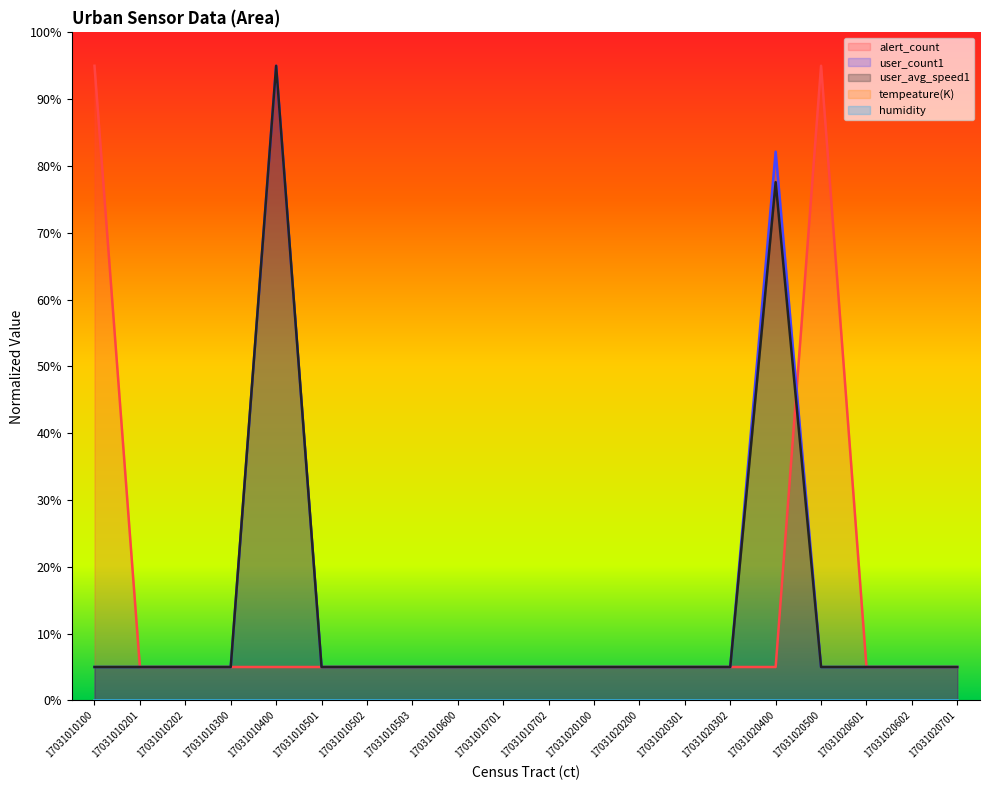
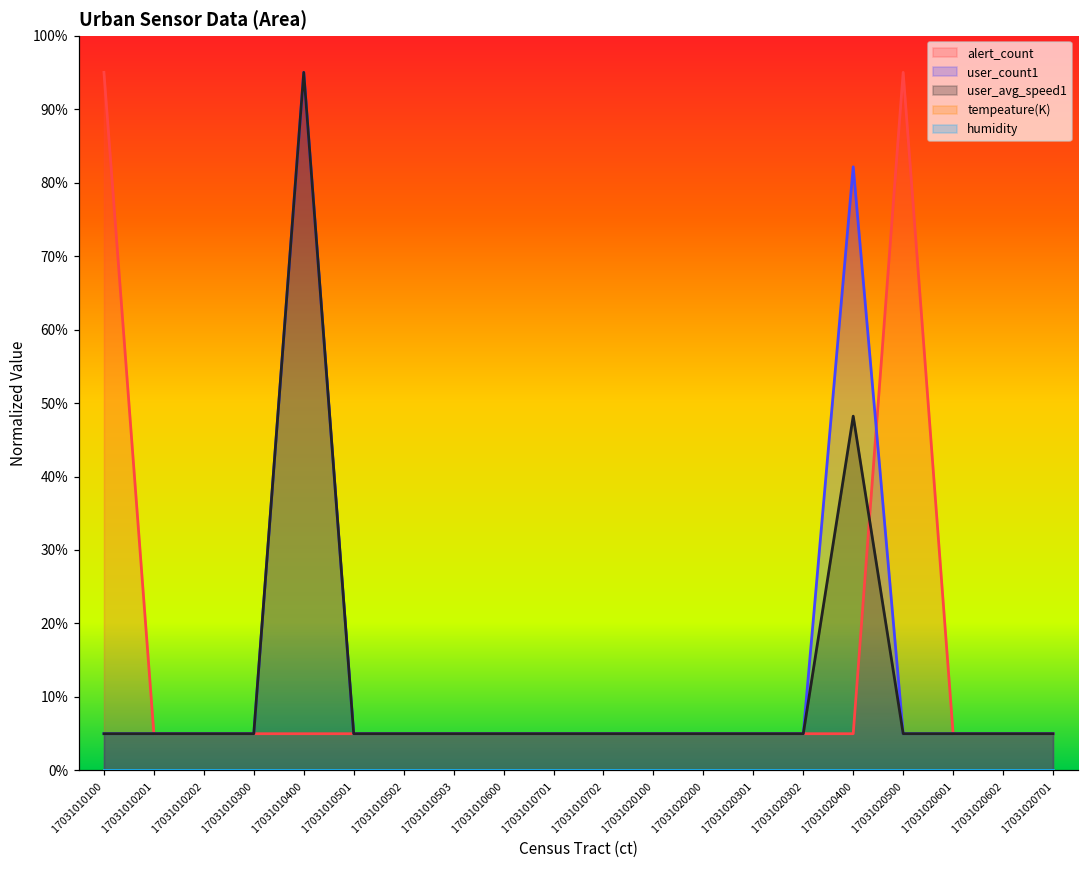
  {
    "alert_count": {
      "17031010100": "95%",
      "17031010400": "5%",
      "17031020400": "5%",
      "17031020500": "95%"
    },
    "user_avg_speed1": {
-     "17031020400": "78%"
+     "17031020400": "48%"
    }
  }
